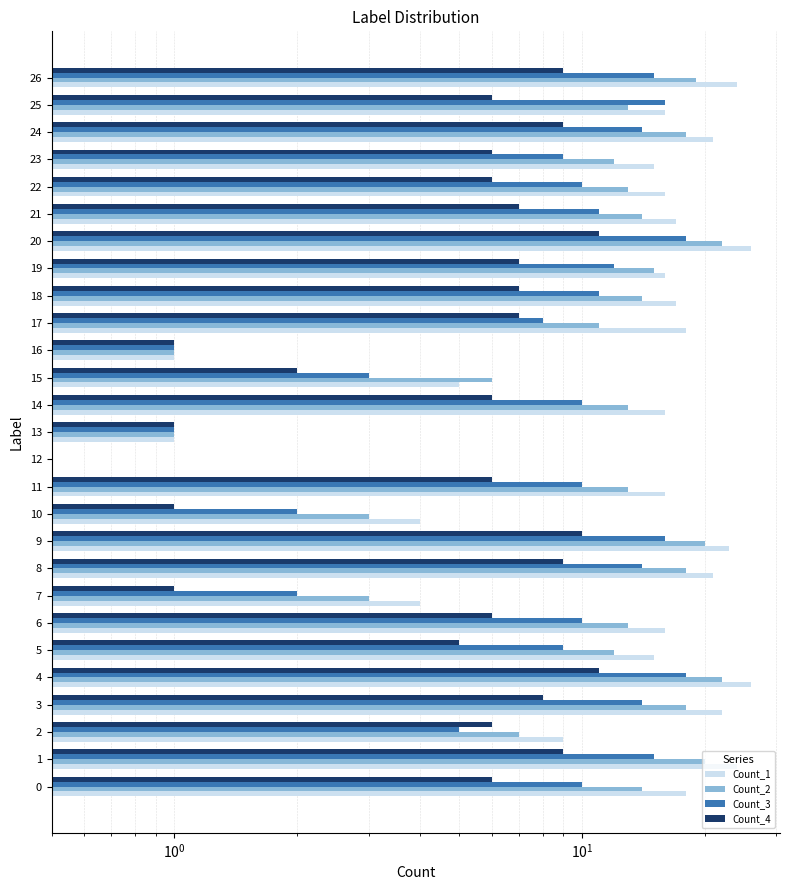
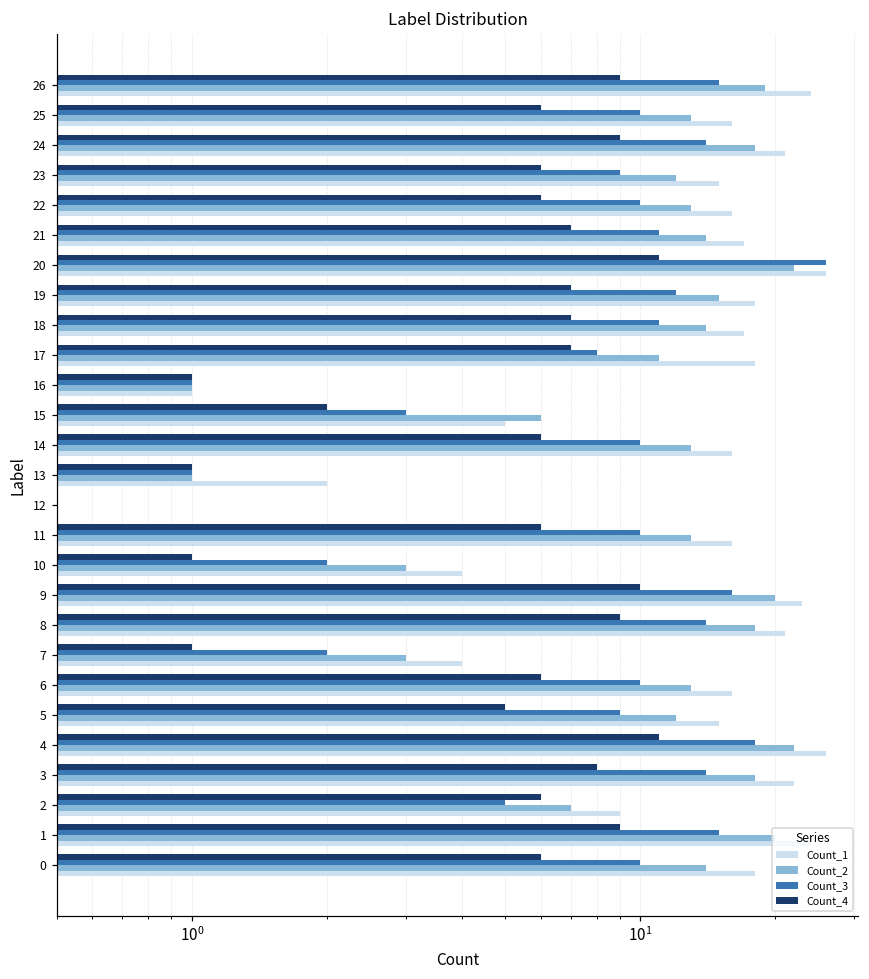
  {
    "Count_1": {
      "26": 24,
      "25": 16,
      "24": 21,
      "23": 15,
      "22": 16,
      "21": 17,
      "20": 26,
-     "19": 16,
+     "19": 18,
      "18": 17,
      "17": 18,
      "16": 1,
      "15": 5,
      "14": 16,
-     "13": 1,
+     "13": 2,
      "11": 16,
      "10": 4,
      "9": 23,
      "8": 21,
      "7": 4,
      "6": 16,
      "5": 15,
      "4": 26,
      "3": 22,
      "2": 9,
      "0": 18
    },
    "Count_2": {
      "26": 19,
      "25": 13,
      "24": 18,
      "23": 12,
      "22": 13,
      "21": 14,
      "20": 22,
      "19": 15,
      "18": 14,
      "17": 11,
      "16": 1,
      "15": 6,
      "14": 13,
      "13": 1,
      "11": 13,
      "10": 3,
      "9": 20,
      "8": 18,
      "7": 3,
      "6": 13,
      "5": 12,
      "4": 22,
      "3": 18,
      "2": 7,
      "0": 14
    },
    "Count_3": {
      "26": 15,
-     "25": 16,
+     "25": 10,
      "24": 14,
      "23": 9,
      "22": 10,
      "21": 11,
-     "20": 18,
+     "20": 26,
      "19": 12,
      "18": 11,
      "17": 8,
      "16": 1,
      "15": 3,
      "14": 10,
      "13": 1,
      "11": 10,
      "10": 2,
      "9": 16,
      "8": 14,
      "7": 2,
      "6": 10,
      "5": 9,
      "4": 18,
      "3": 14,
      "2": 5,
      "1": 15,
      "0": 10
    },
    "Count_4": {
      "26": 9,
      "25": 6,
      "24": 9,
      "23": 6,
      "22": 6,
      "21": 7,
      "20": 11,
      "19": 7,
      "18": 7,
      "17": 7,
      "16": 1,
      "15": 2,
      "14": 6,
      "13": 1,
      "11": 6,
      "10": 1,
      "9": 10,
      "8": 9,
      "7": 1,
      "6": 6,
      "5": 5,
      "4": 11,
      "3": 8,
      "2": 6,
      "1": 9,
      "0": 6
    }
  }
